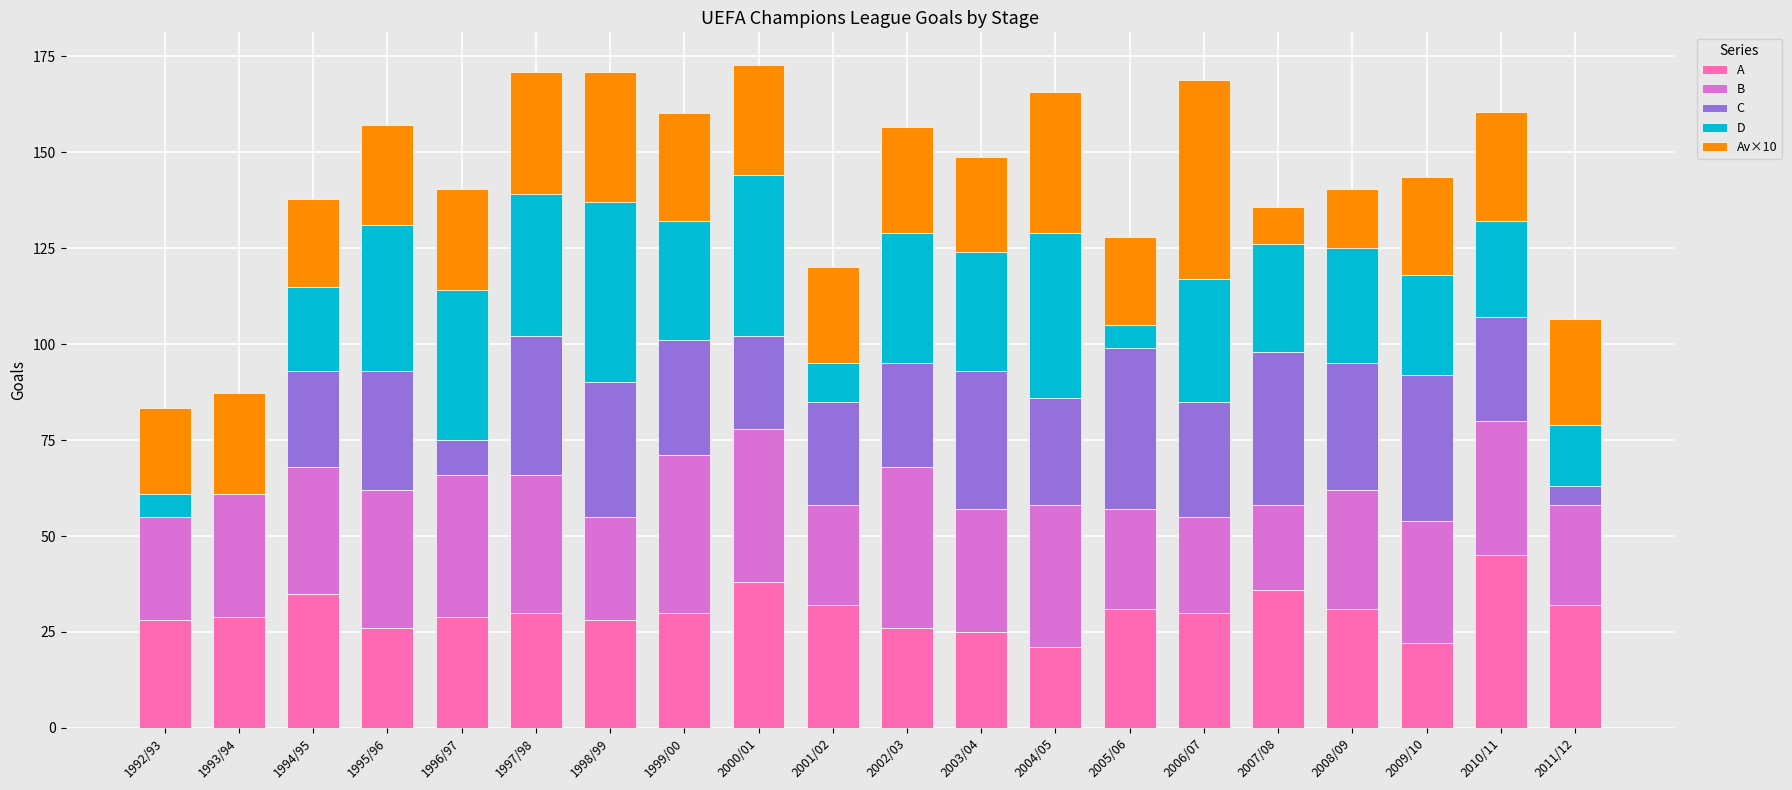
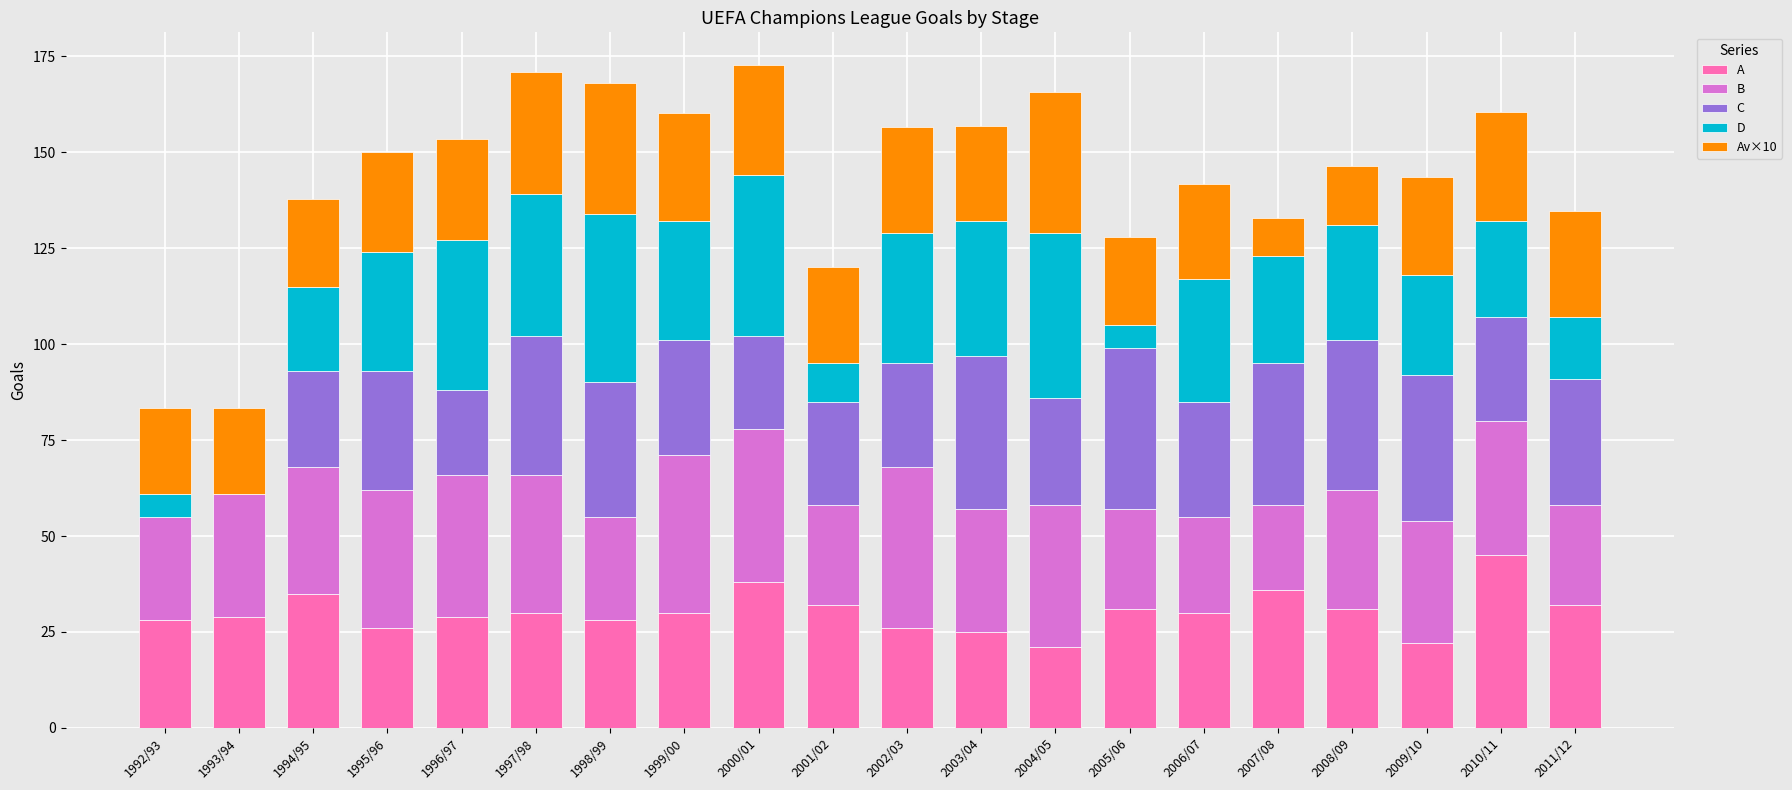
  {
    "C": {
      "1992/93": 0,
      "1993/94": 0,
      "1994/95": 25,
      "1995/96": 31,
-     "1996/97": 9,
+     "1996/97": 22,
      "1997/98": 36,
      "1998/99": 35,
      "1999/00": 30,
      "2000/01": 24,
      "2001/02": 27,
      "2002/03": 27,
-     "2003/04": 36,
+     "2003/04": 40,
      "2004/05": 28,
      "2005/06": 42,
      "2006/07": 30,
-     "2007/08": 40,
-     "2008/09": 33,
+     "2007/08": 37,
+     "2008/09": 39,
      "2009/10": 38,
      "2010/11": 27,
-     "2011/12": 5
+     "2011/12": 33
    },
    "D": {
      "1992/93": 6,
      "1993/94": 0,
      "1994/95": 22,
-     "1995/96": 38,
+     "1995/96": 31,
      "1996/97": 39,
      "1997/98": 37,
-     "1998/99": 47,
+     "1998/99": 44,
      "1999/00": 31,
      "2000/01": 42,
      "2001/02": 10,
      "2002/03": 34,
-     "2003/04": 31,
+     "2003/04": 35,
      "2004/05": 43,
      "2005/06": 6,
      "2006/07": 32,
      "2007/08": 28,
      "2008/09": 30,
      "2009/10": 26,
      "2010/11": 25,
      "2011/12": 16
    },
    "Av×10": {
      "1992/93": 22,
-     "1993/94": 26,
+     "1993/94": 22,
      "1994/95": 23,
      "1995/96": 26,
      "1996/97": 26,
      "1997/98": 32,
      "1998/99": 34,
      "1999/00": 28,
      "2000/01": 29,
      "2001/02": 25,
      "2002/03": 28,
      "2003/04": 25,
      "2004/05": 37,
      "2005/06": 23,
-     "2006/07": 52,
+     "2006/07": 25,
      "2007/08": 10,
      "2008/09": 16,
      "2009/10": 26,
      "2010/11": 28,
      "2011/12": 28
    }
  }
